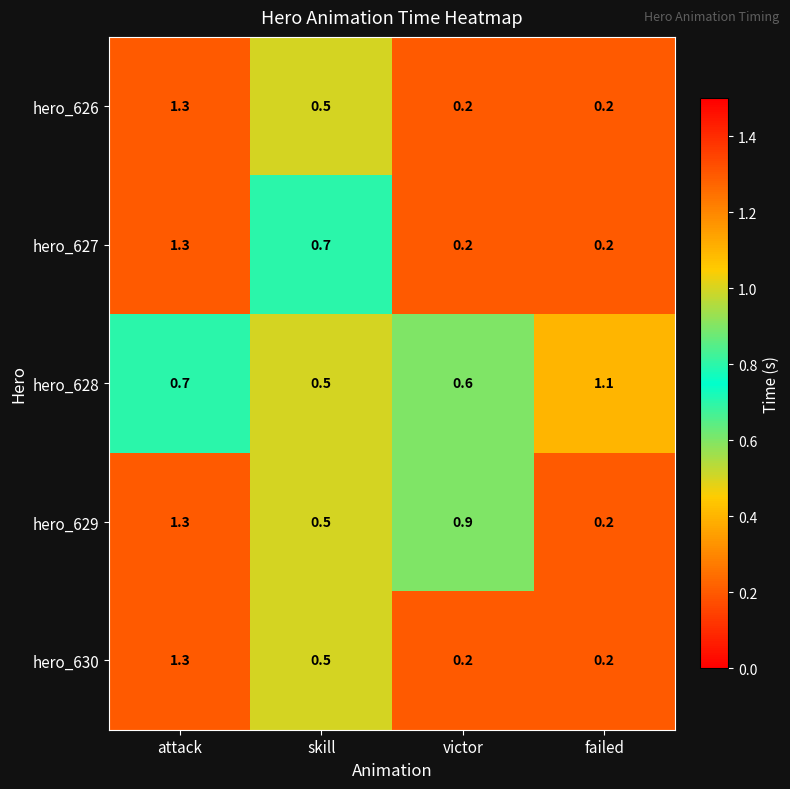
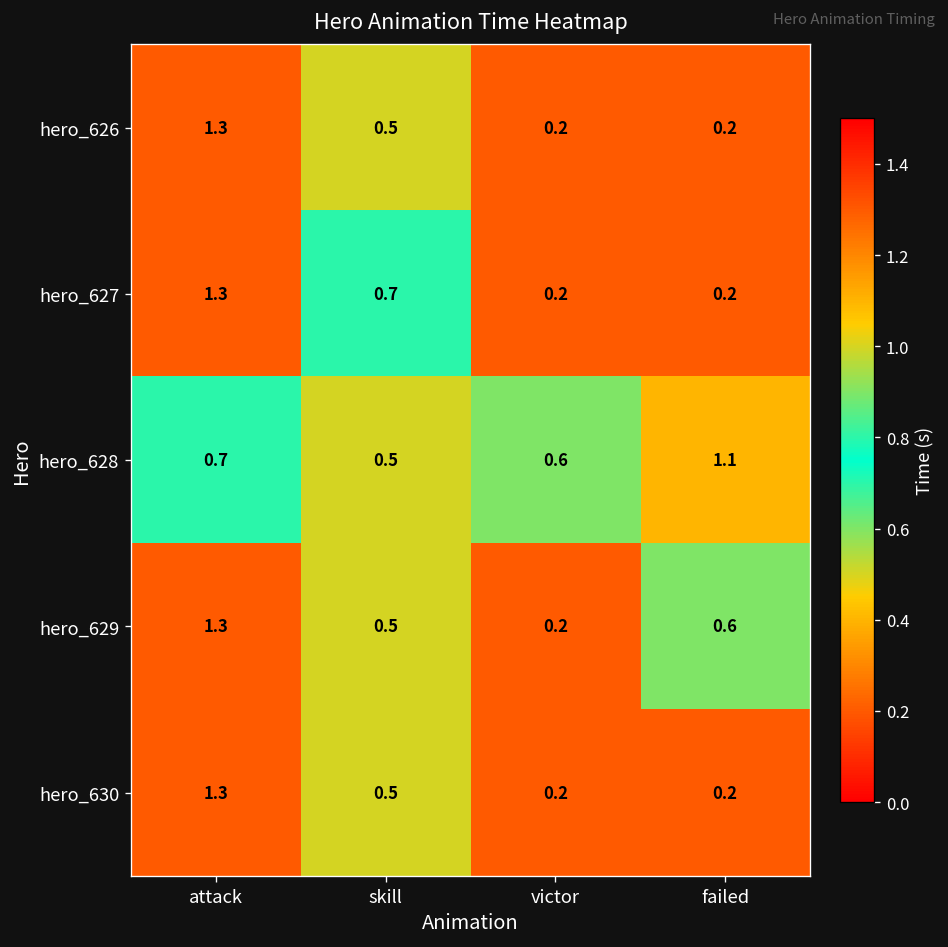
  {
    "hero_626": {
      "attack": 1.3,
      "skill": 0.5,
      "victor": 0.2,
      "failed": 0.2
    },
    "hero_627": {
      "attack": 1.3,
      "skill": 0.7,
      "victor": 0.2,
      "failed": 0.2
    },
    "hero_628": {
      "attack": 0.7,
      "skill": 0.5,
      "victor": 0.6,
      "failed": 1.1
    },
    "hero_629": {
      "attack": 1.3,
      "skill": 0.5,
-     "victor": 0.9,
-     "failed": 0.2
+     "victor": 0.2,
+     "failed": 0.6
    },
    "hero_630": {
      "attack": 1.3,
      "skill": 0.5,
      "victor": 0.2,
      "failed": 0.2
    }
  }
